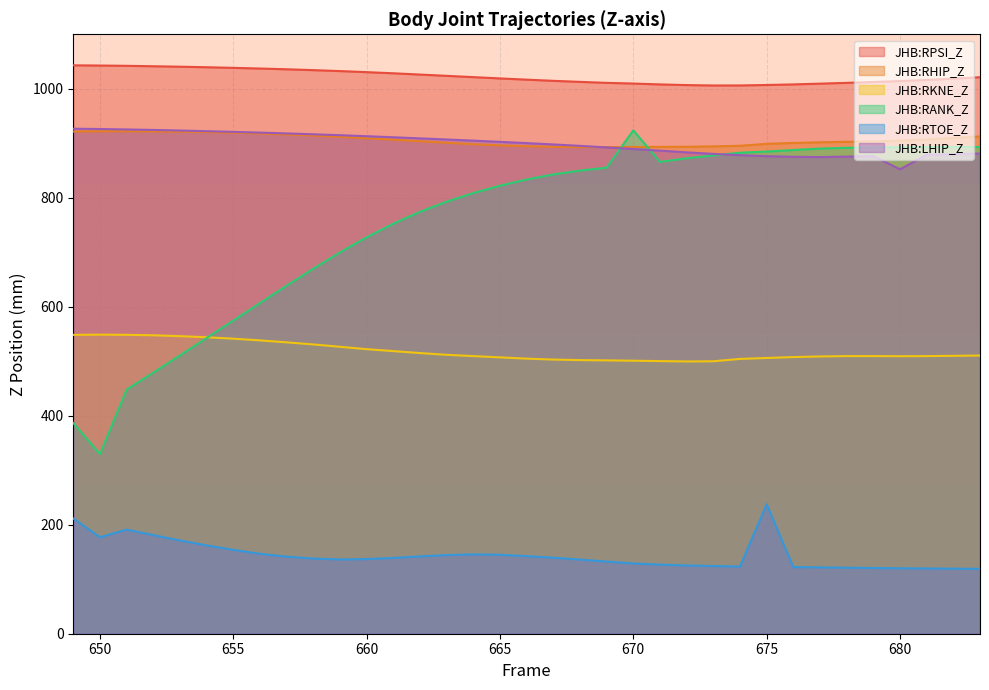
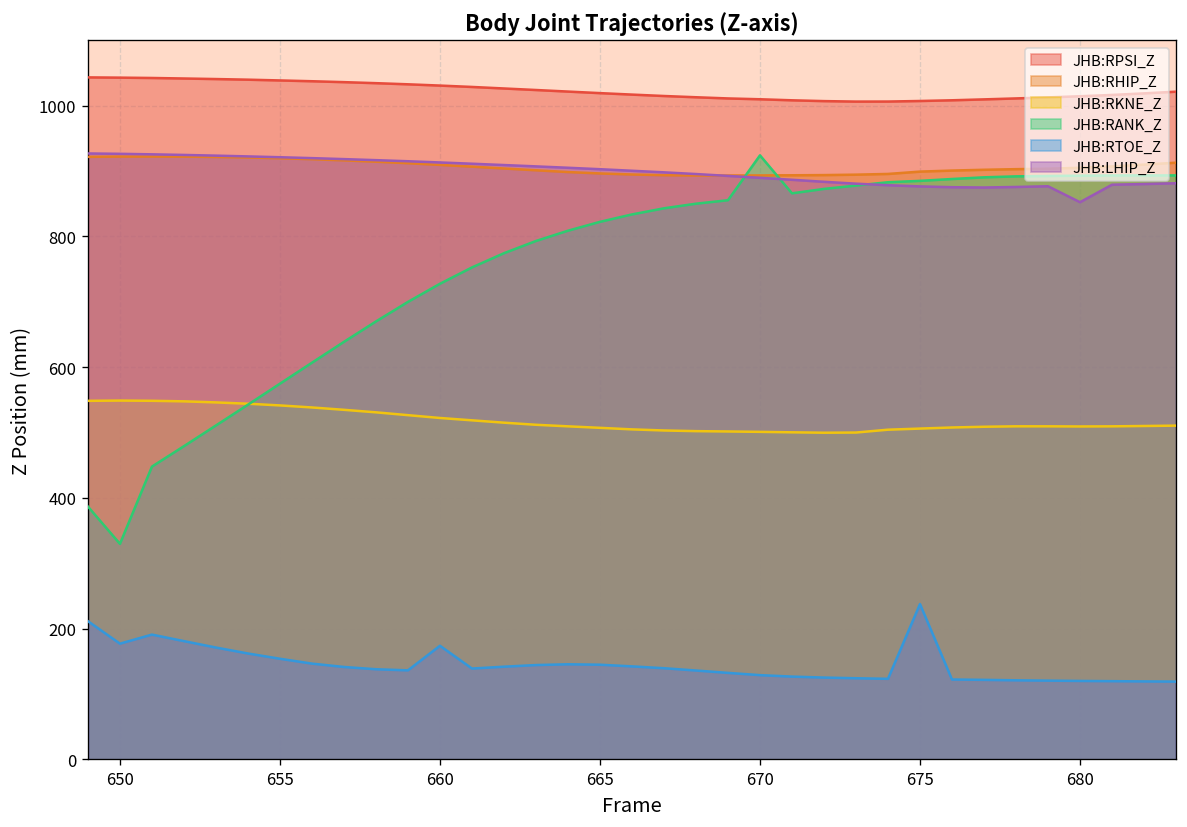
  {
    "JHB:RANK_Z": {
      "650": 330,
      "655": 570,
      "660": 730,
      "665": 820,
      "670": 920,
      "675": 880
    },
    "JHB:RTOE_Z": {
      "650": 180,
      "655": 150,
-     "660": 140,
+     "660": 170,
      "665": 140,
      "670": 130,
      "675": 240,
      "680": 120
    },
    "JHB:LHIP_Z": {
      "665": 900,
      "675": 880,
      "680": 850
    }
  }
